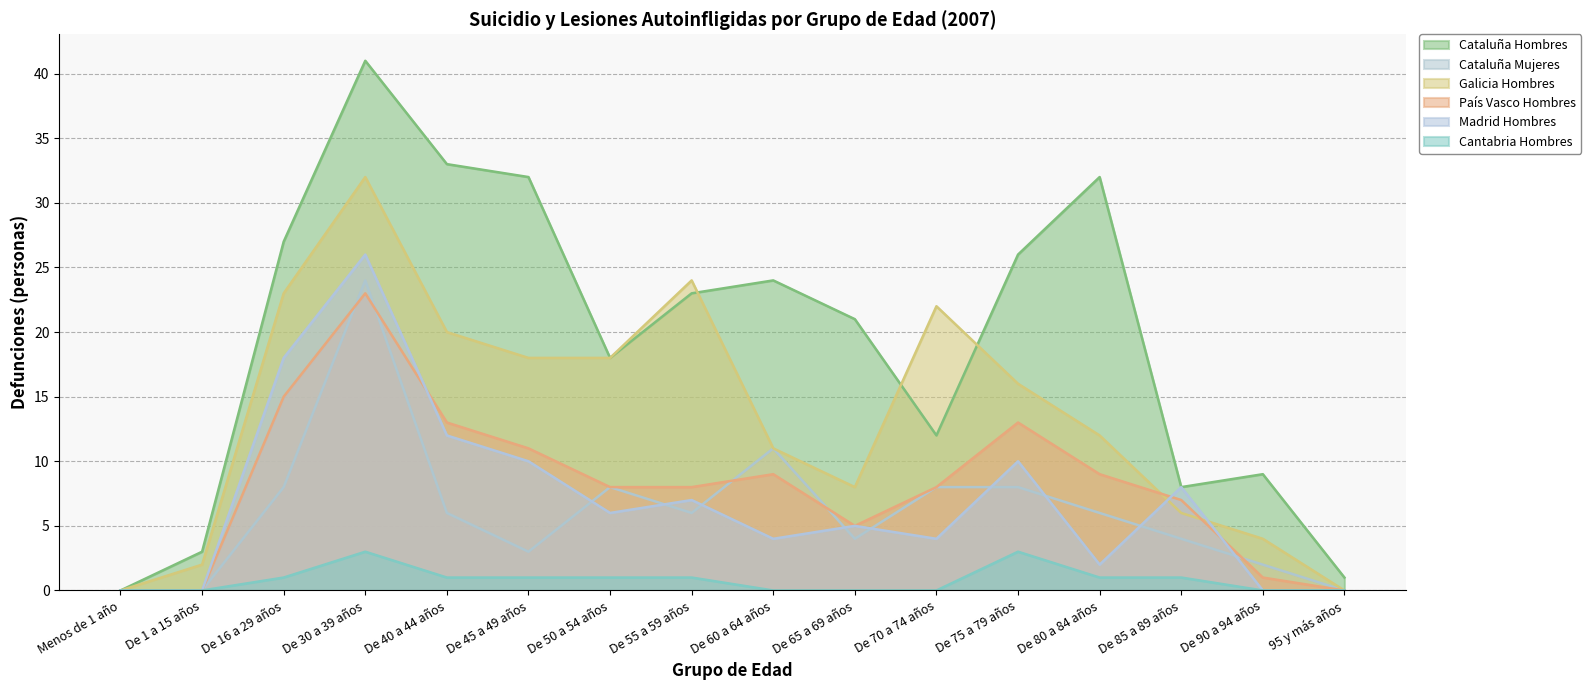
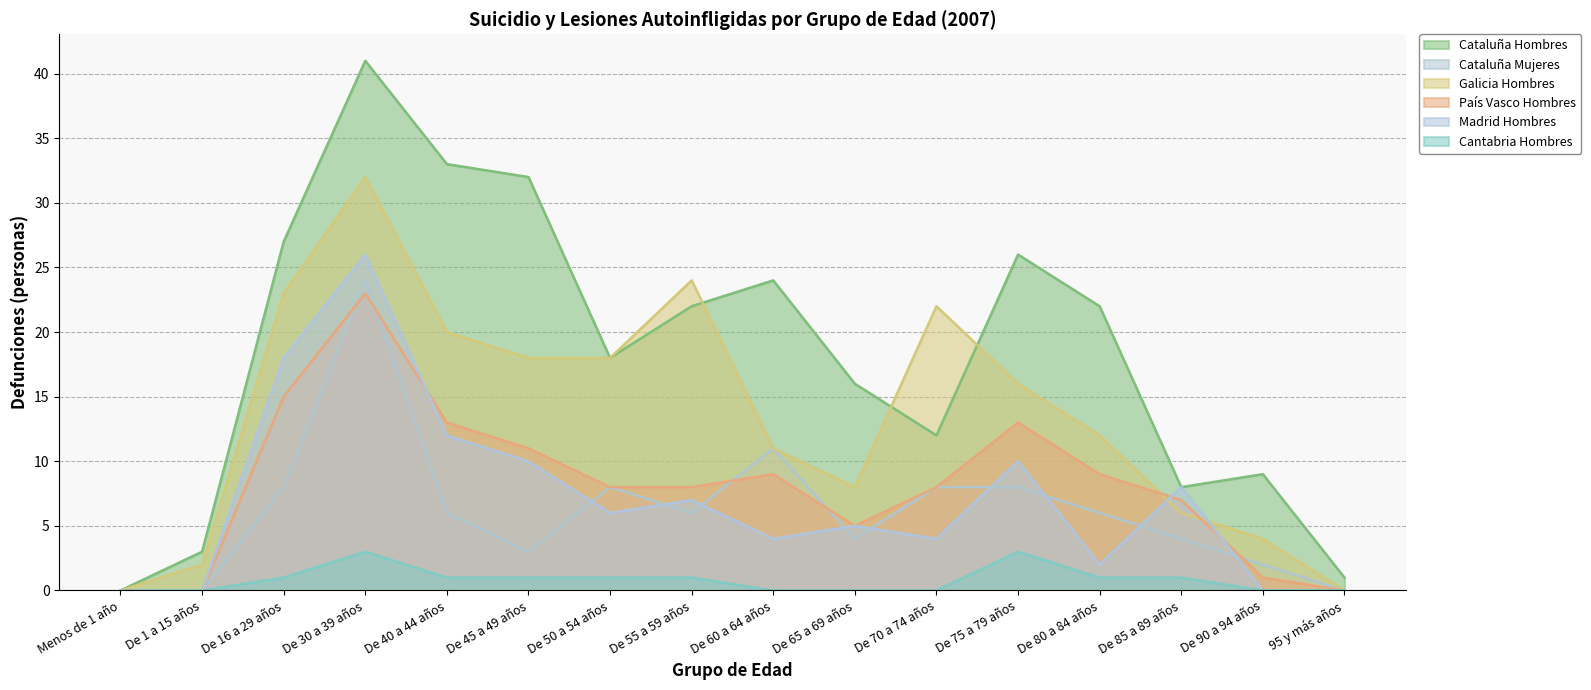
  {
    "Cataluña Hombres": {
      "De 1 a 15 años": 3,
      "De 16 a 29 años": 27,
      "De 30 a 39 años": 41,
      "De 40 a 44 años": 33,
      "De 45 a 49 años": 32,
-     "De 55 a 59 años": 23,
+     "De 55 a 59 años": 22,
      "De 60 a 64 años": 24,
-     "De 65 a 69 años": 21,
+     "De 65 a 69 años": 16,
      "De 70 a 74 años": 12,
      "De 75 a 79 años": 26,
-     "De 80 a 84 años": 32,
+     "De 80 a 84 años": 22,
      "De 90 a 94 años": 9,
      "95 y más años": 1
    }
  }
